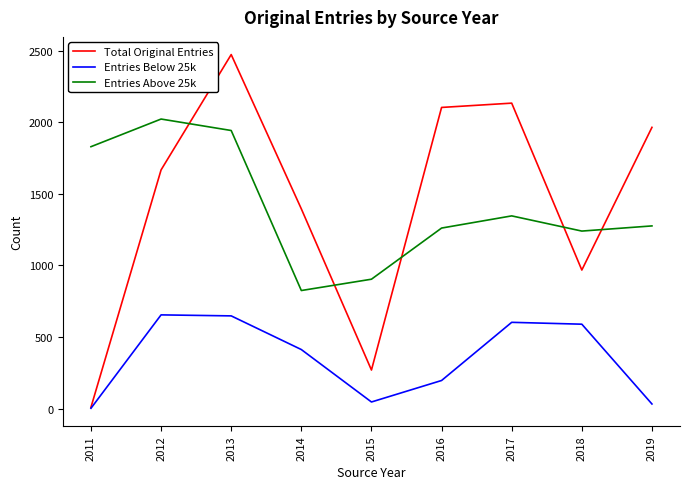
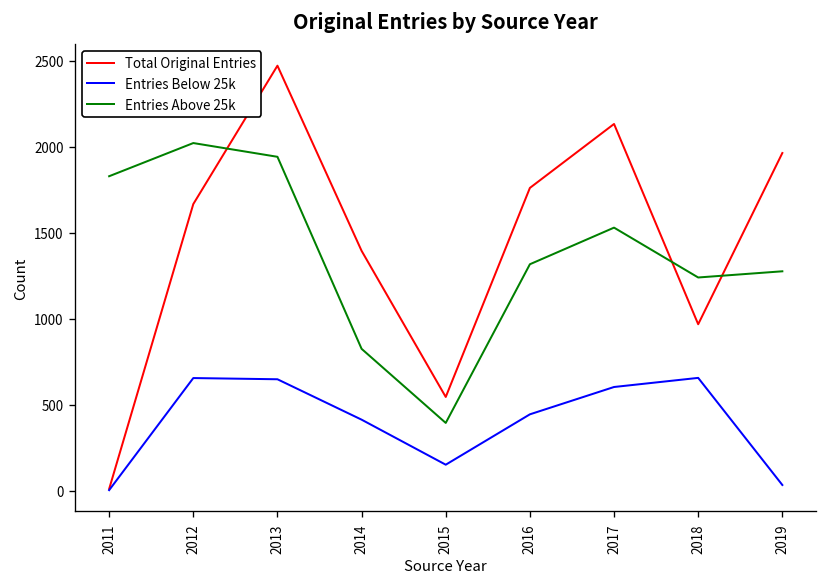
  {
    "Total Original Entries": {
      "2012": 1670,
      "2013": 2470,
      "2014": 1400,
-     "2015": 270,
-     "2016": 2100,
+     "2015": 550,
+     "2016": 1760,
      "2017": 2130,
      "2018": 970,
      "2019": 1960
    },
    "Entries Below 25k": {
      "2012": 660,
      "2013": 650,
      "2014": 410,
-     "2015": 50,
-     "2016": 200,
+     "2015": 150,
+     "2016": 440,
      "2017": 600,
-     "2018": 590,
+     "2018": 660,
      "2019": 30
    },
    "Entries Above 25k": {
      "2011": 1830,
      "2012": 2020,
      "2013": 1940,
      "2014": 830,
-     "2015": 900,
-     "2016": 1260,
-     "2017": 1350,
+     "2015": 390,
+     "2016": 1320,
+     "2017": 1530,
      "2018": 1240,
      "2019": 1280
    }
  }
